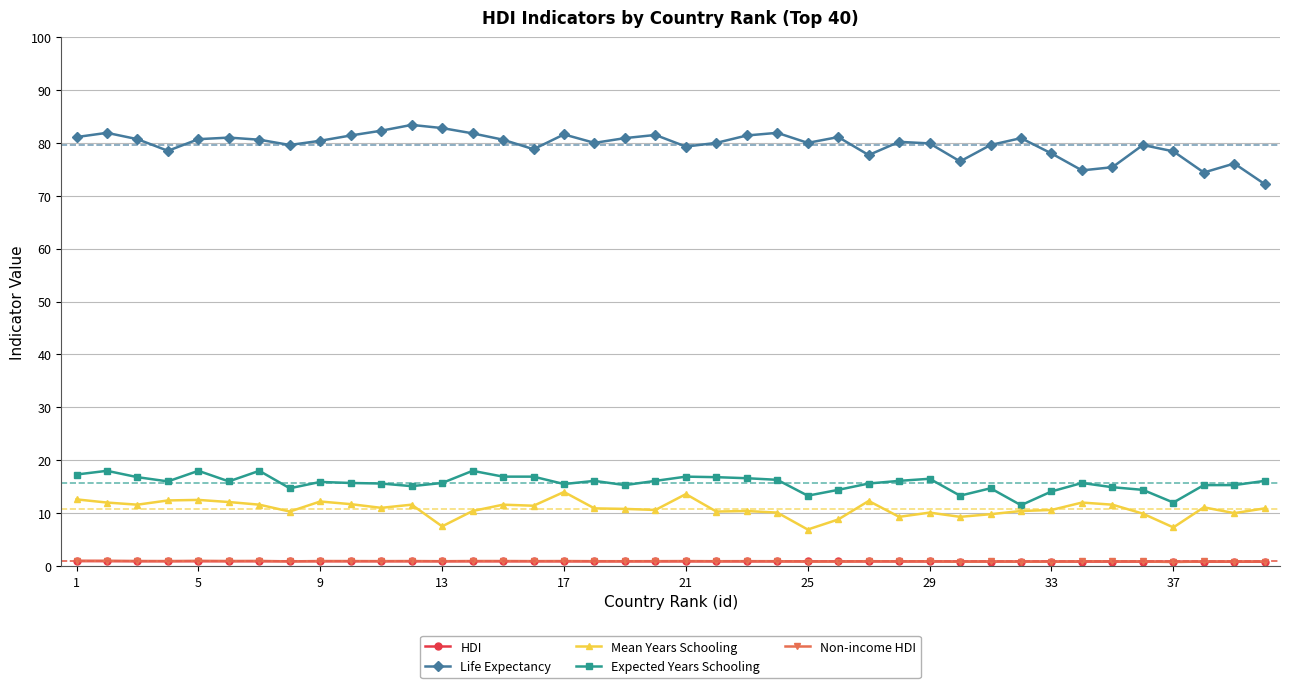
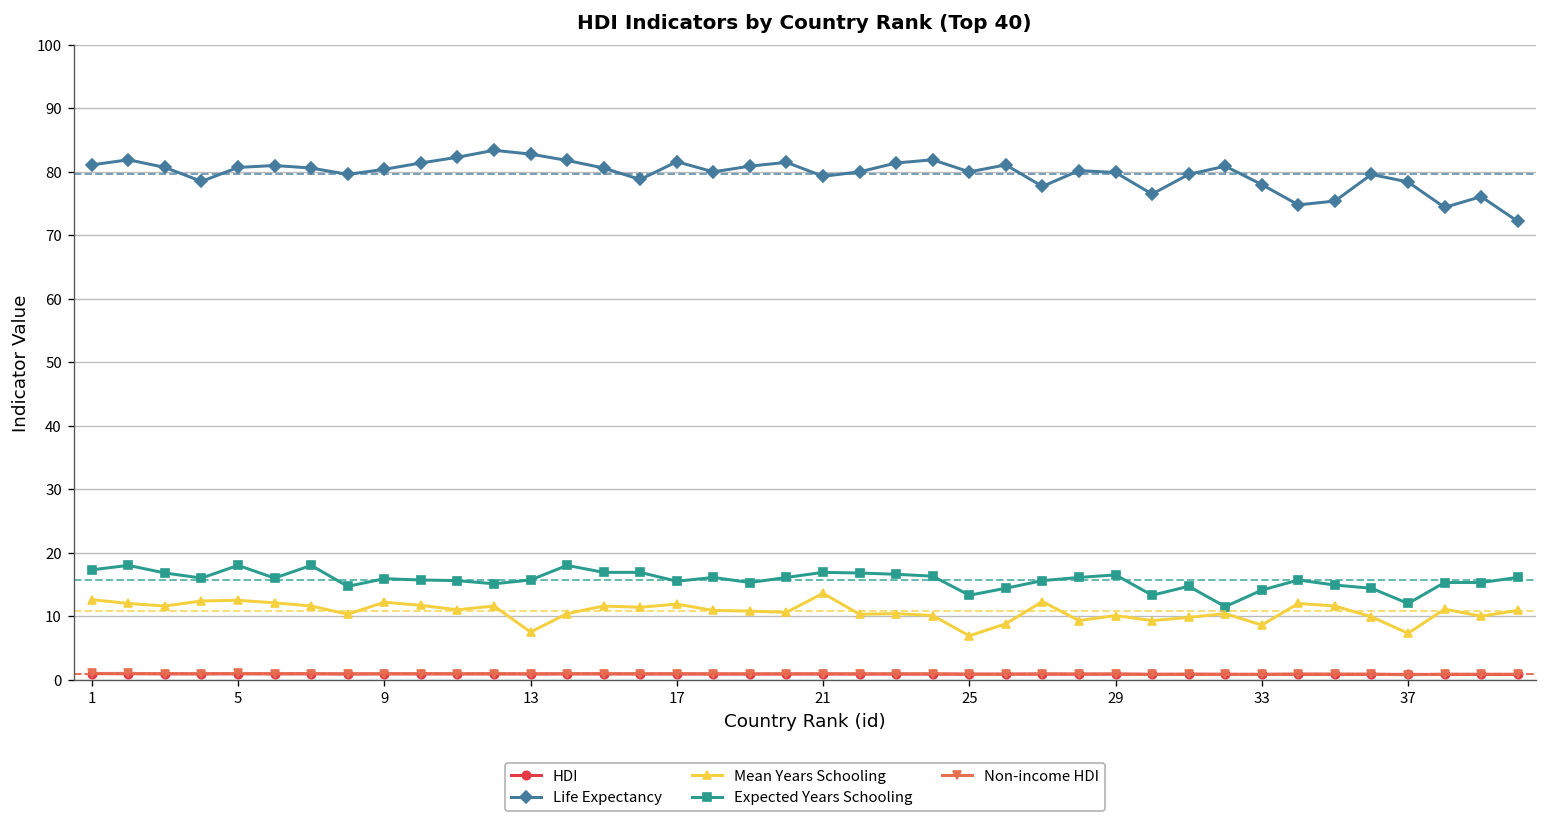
  {
    "Mean Years Schooling": {
      "1": 13,
      "5": 13,
      "9": 12,
      "13": 8,
-     "17": 14,
+     "17": 12,
      "21": 14,
      "25": 7,
      "29": 10,
-     "33": 11,
+     "33": 9,
      "37": 7
    }
  }
